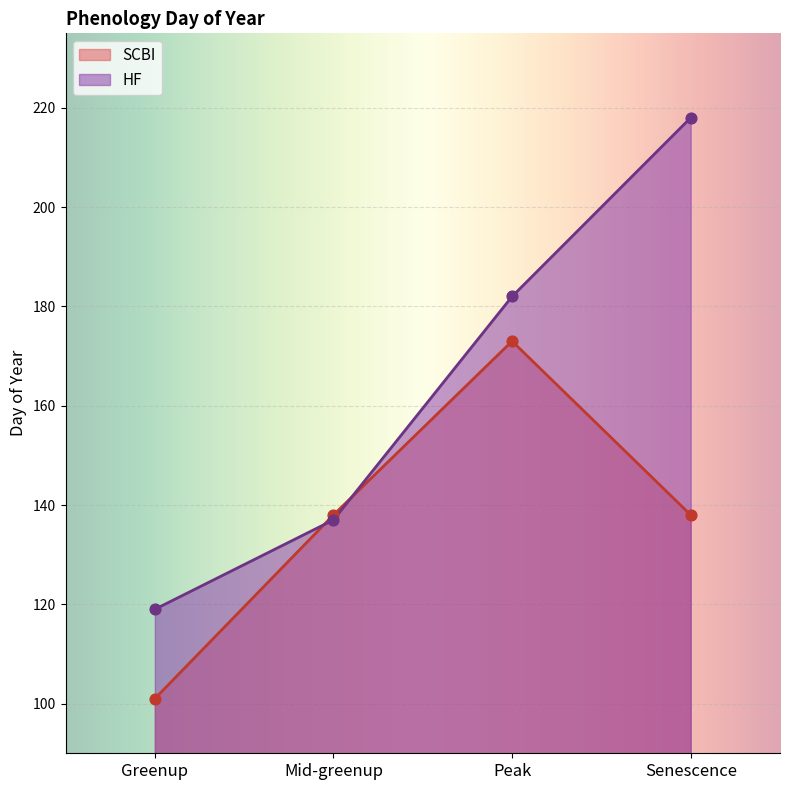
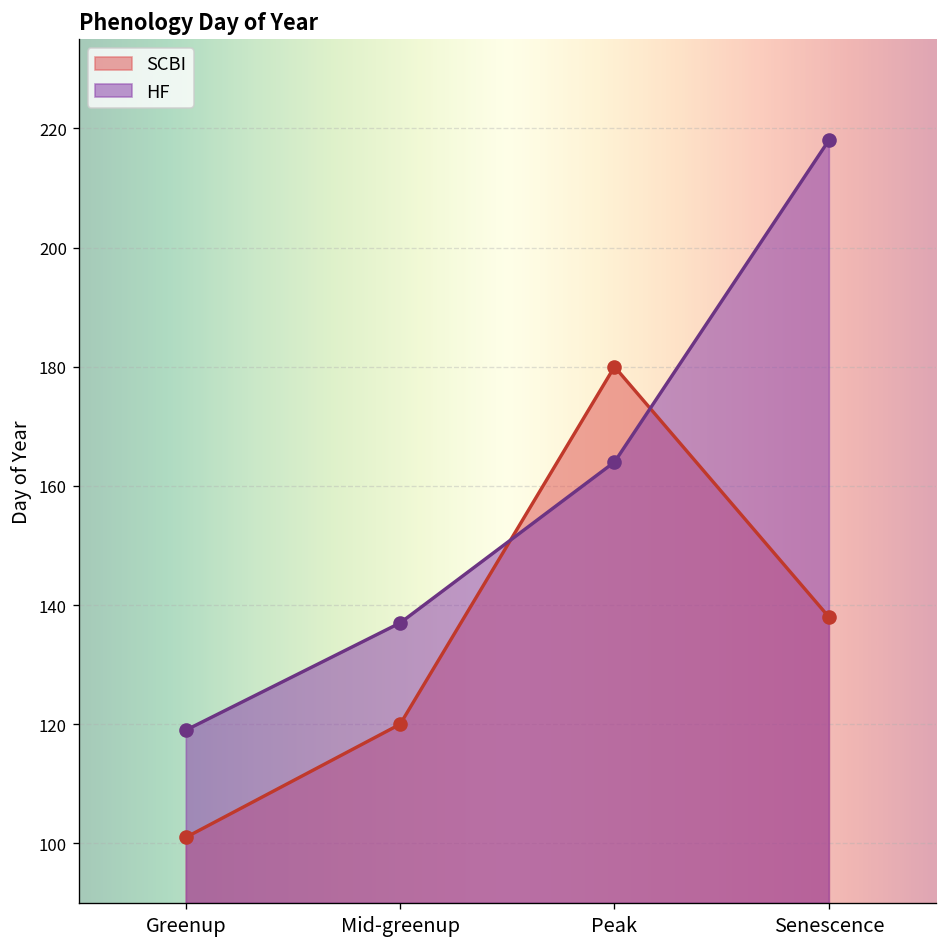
  {
    "SCBI": {
      "Greenup": 101,
-     "Mid-greenup": 138,
-     "Peak": 173,
+     "Mid-greenup": 120,
+     "Peak": 180,
      "Senescence": 138
    },
    "HF": {
      "Greenup": 119,
      "Mid-greenup": 137,
-     "Peak": 182,
+     "Peak": 164,
      "Senescence": 218
    }
  }
